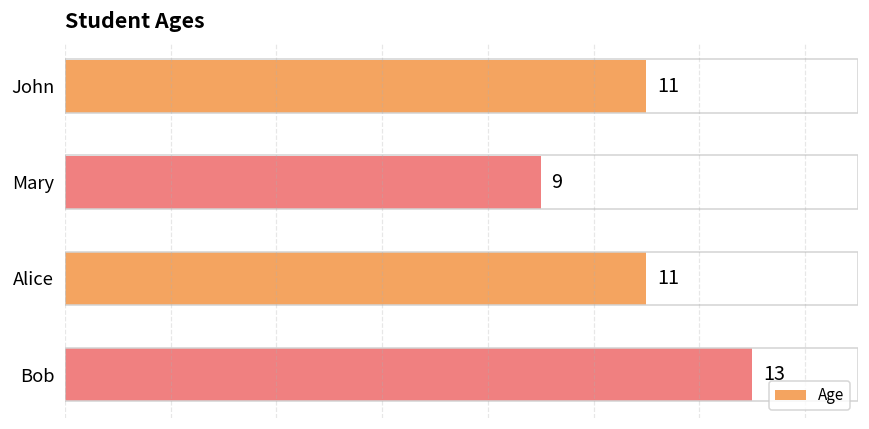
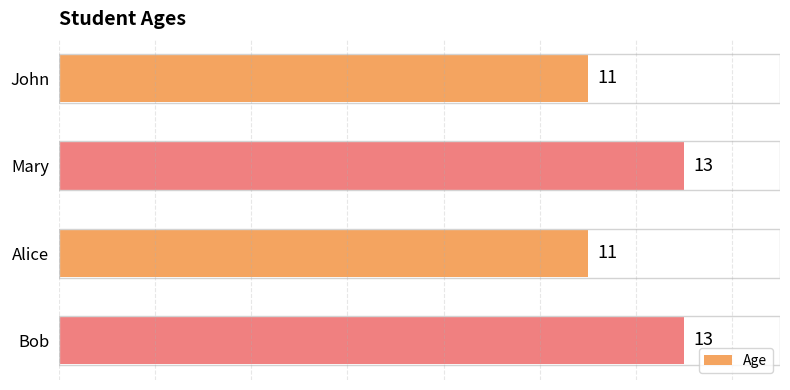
  {
    "John": 11,
-   "Mary": 9,
+   "Mary": 13,
    "Alice": 11
  }
